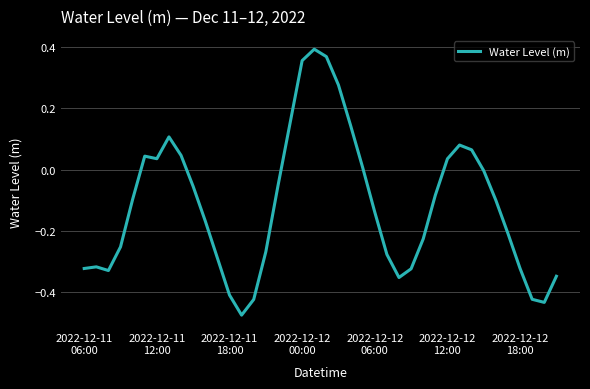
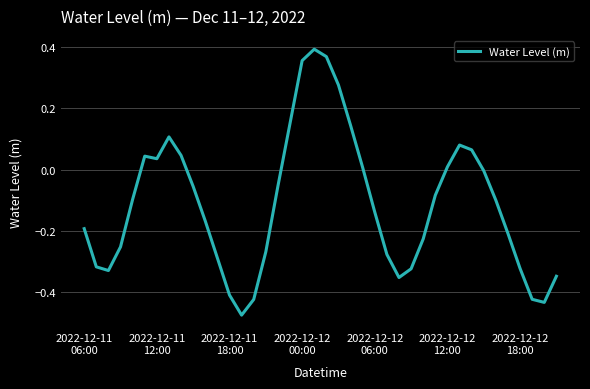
  {
-   "2022-12-11 06:00": -0.32,
+   "2022-12-11 06:00": -0.19,
    "2022-12-11 12:00": 0.04,
    "2022-12-11 18:00": -0.41,
    "2022-12-12 00:00": 0.36,
    "2022-12-12 06:00": -0.14,
-   "2022-12-12 12:00": 0.04,
+   "2022-12-12 12:00": 0.01,
    "2022-12-12 18:00": -0.32
  }
